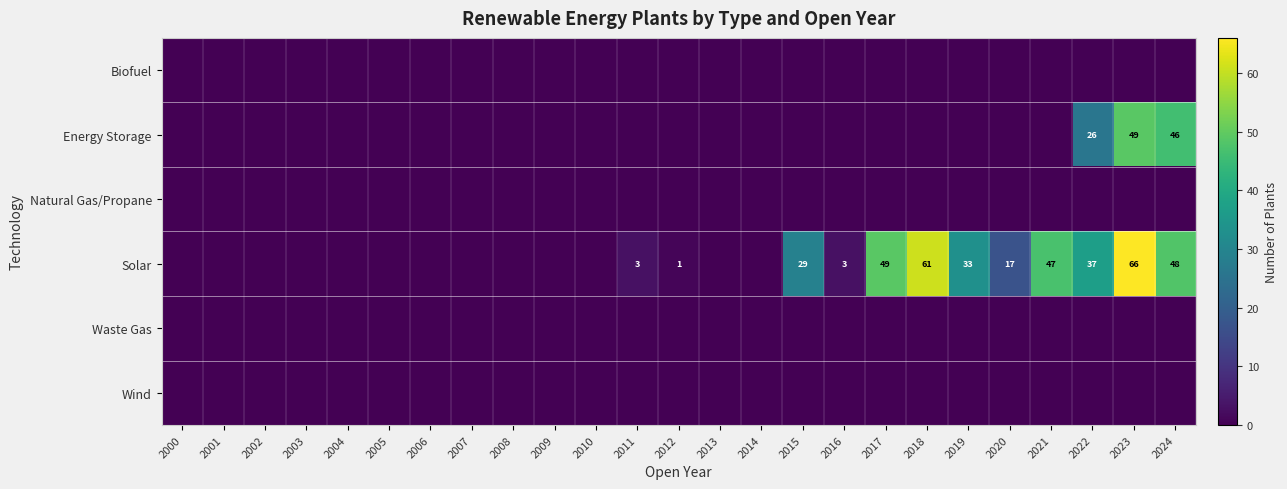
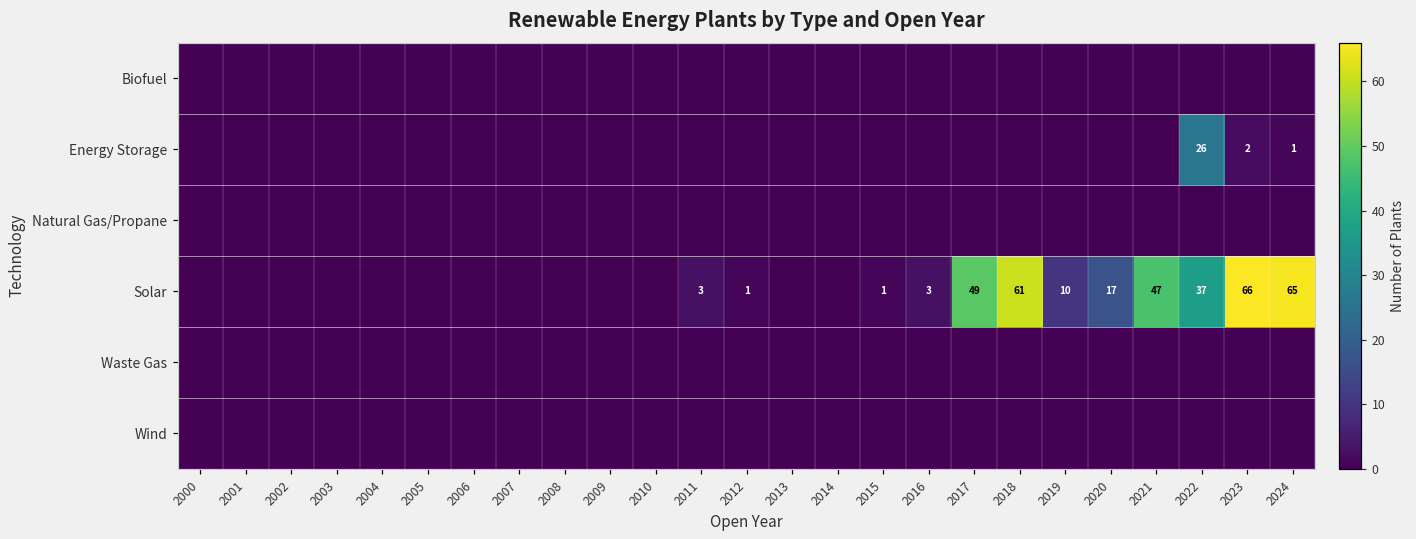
  {
    "Energy Storage": {
      "2022": 26,
-     "2023": 49,
-     "2024": 46
+     "2023": 2,
+     "2024": 1
    },
    "Solar": {
      "2011": 3,
      "2012": 1,
-     "2015": 29,
+     "2015": 1,
      "2016": 3,
      "2017": 49,
      "2018": 61,
-     "2019": 33,
+     "2019": 10,
      "2020": 17,
      "2021": 47,
      "2022": 37,
      "2023": 66,
-     "2024": 48
+     "2024": 65
    }
  }
